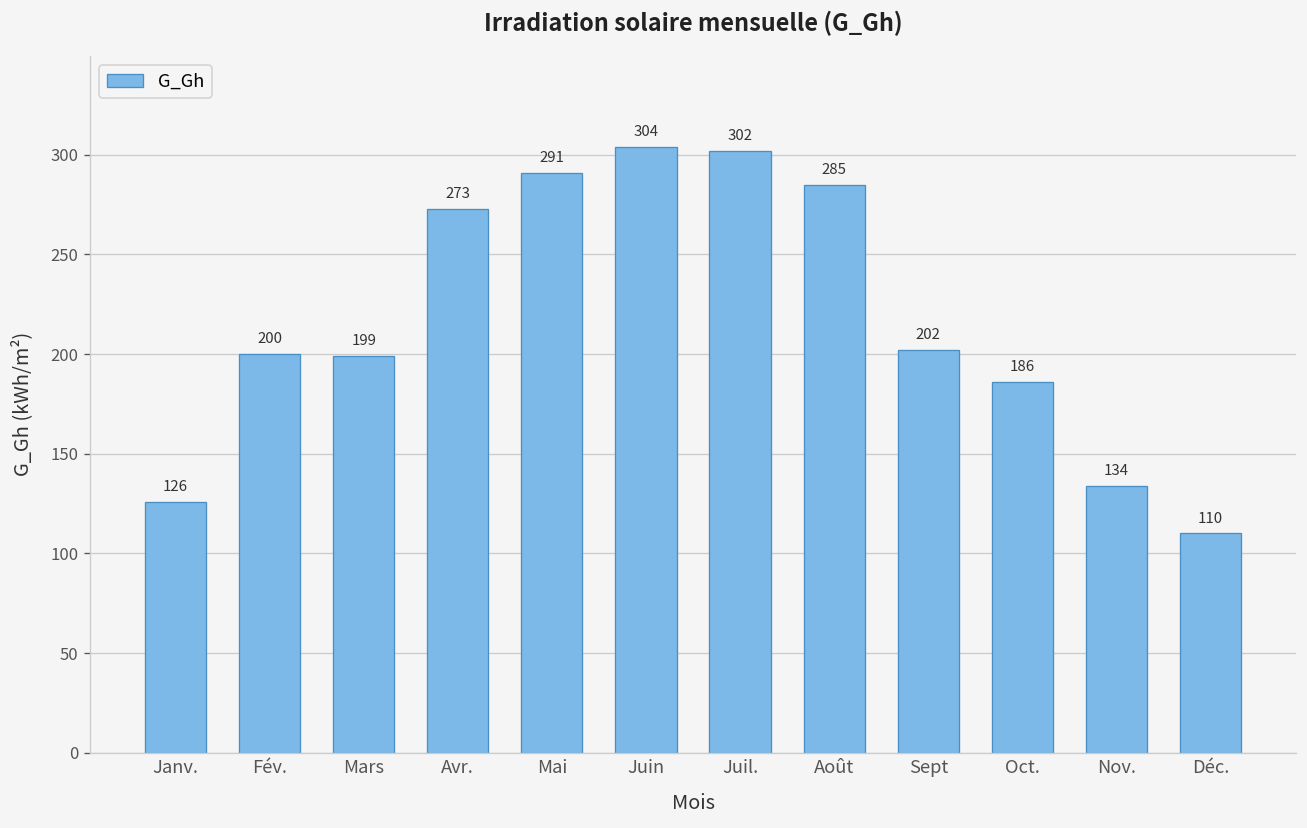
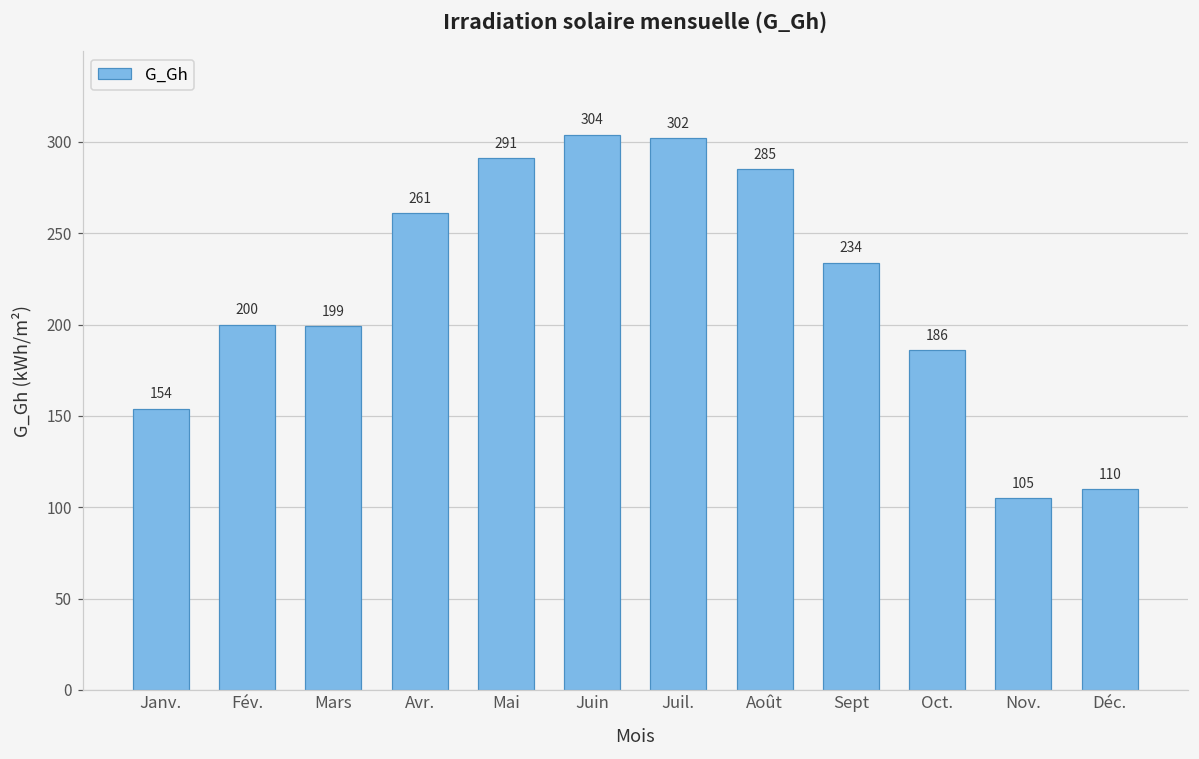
  {
-   "Janv.": 126,
+   "Janv.": 154,
    "Fév.": 200,
    "Mars": 199,
-   "Avr.": 273,
+   "Avr.": 261,
    "Mai": 291,
    "Juin": 304,
    "Juil.": 302,
    "Août": 285,
-   "Sept": 202,
+   "Sept": 234,
    "Oct.": 186,
-   "Nov.": 134,
+   "Nov.": 105,
    "Déc.": 110
  }
